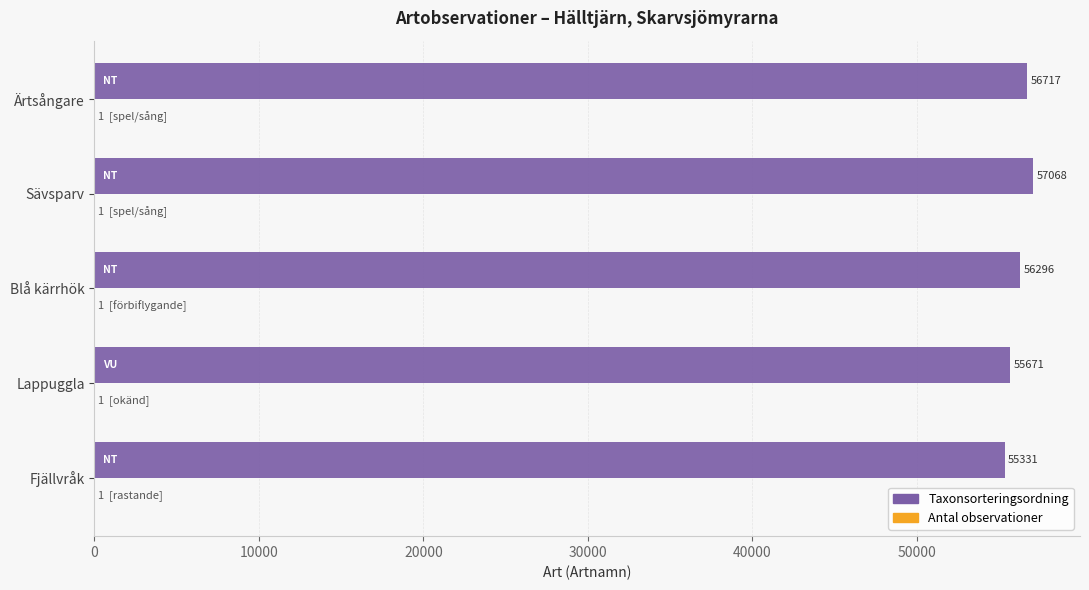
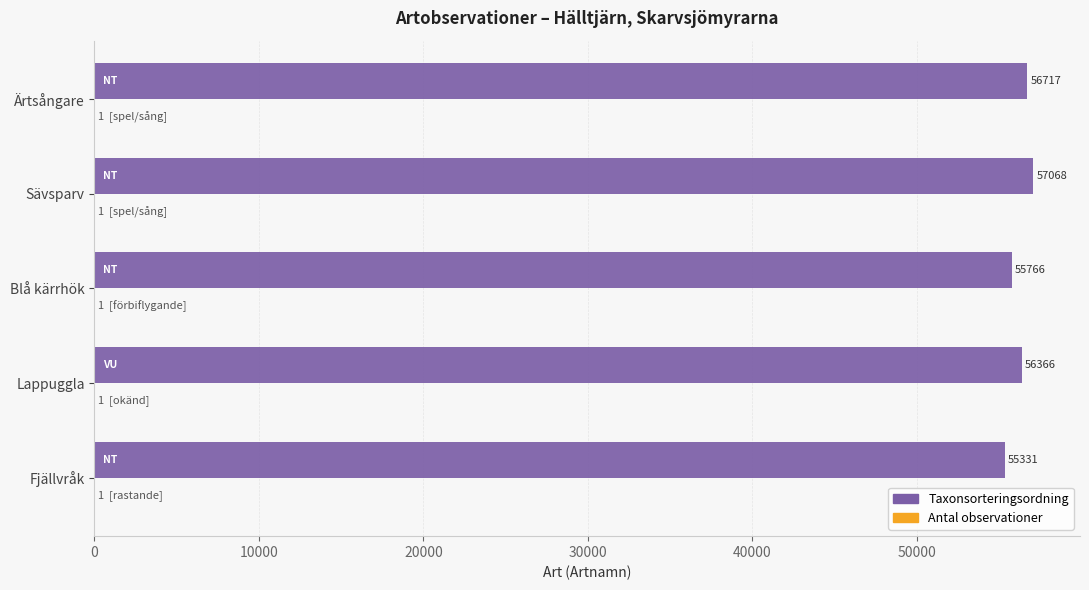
  {
    "Taxonsorteringsordning": {
      "Ärtsångare": 56717,
      "Sävsparv": 57068,
-     "Blå kärrhök": 56296,
-     "Lappuggla": 55671,
+     "Blå kärrhök": 55766,
+     "Lappuggla": 56366,
      "Fjällvråk": 55331
    }
  }
